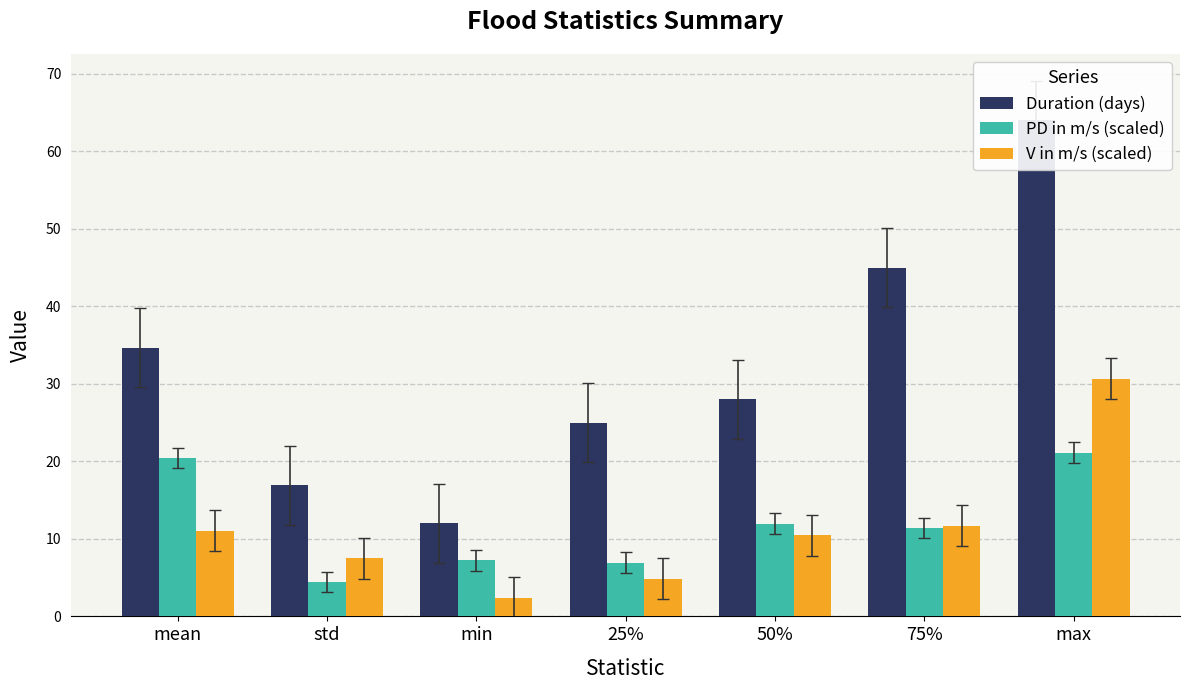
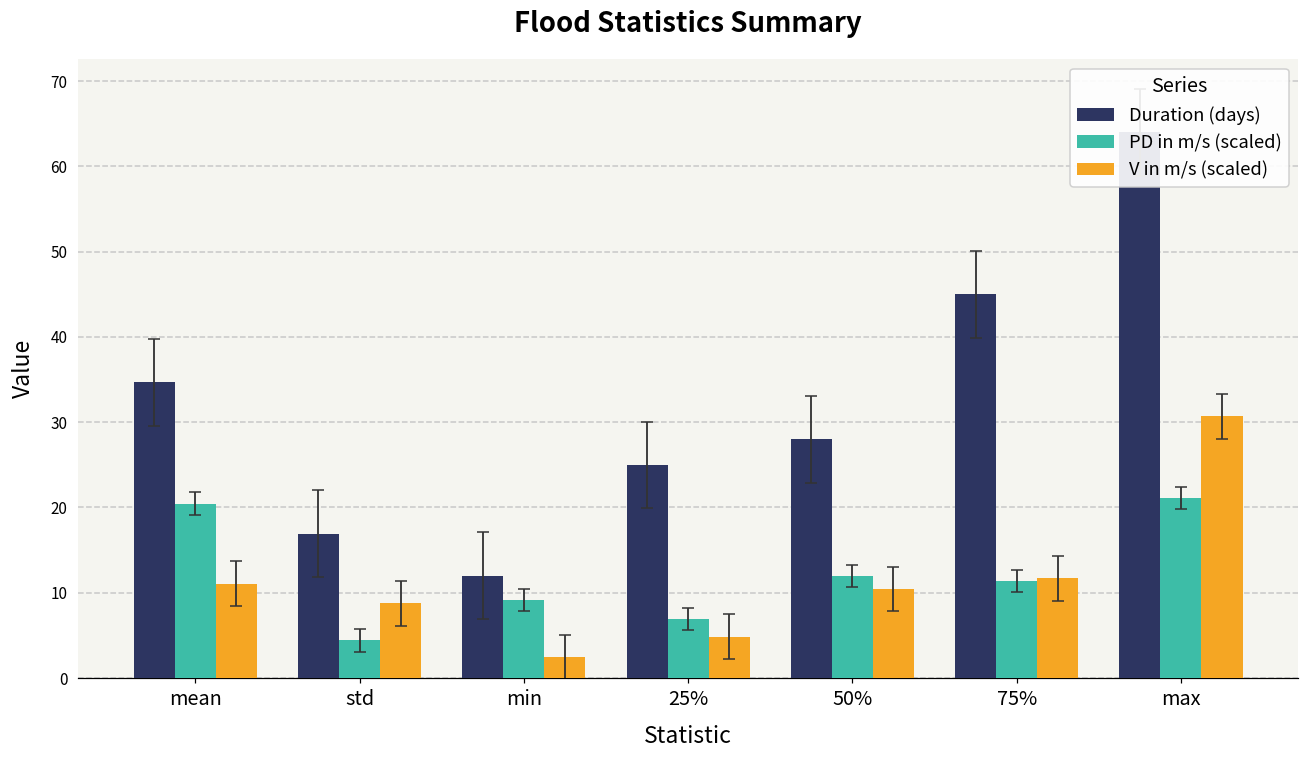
  {
    "PD in m/s (scaled)": {
      "mean": 20,
      "std": 4,
-     "min": 7,
+     "min": 9,
      "25%": 7,
      "50%": 12,
      "75%": 11,
      "max": 21
    },
    "V in m/s (scaled)": {
      "mean": 11,
-     "std": 7,
+     "std": 9,
      "min": 2,
      "25%": 5,
      "50%": 10,
      "75%": 12,
      "max": 31
    }
  }
